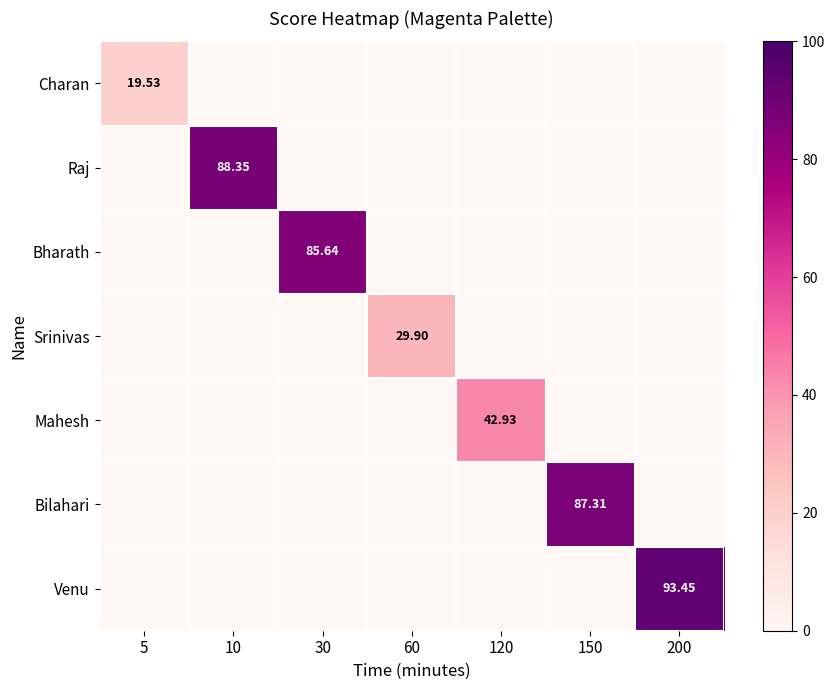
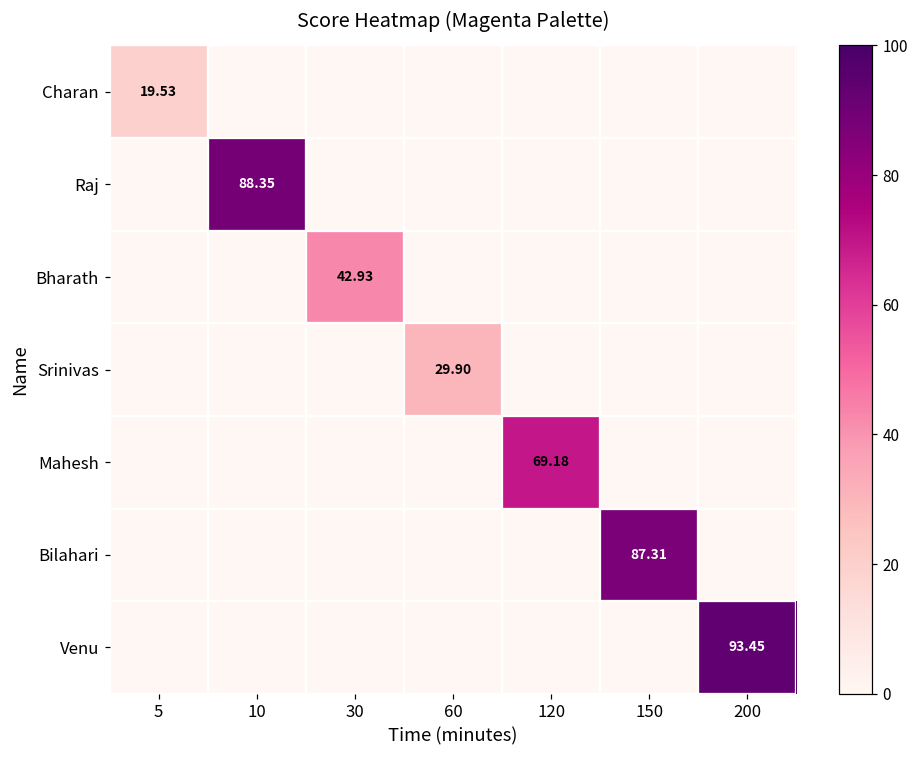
  {
    "Charan": {
      "5": 19.53
    },
    "Raj": {
      "10": 88.35
    },
    "Bharath": {
-     "30": 85.64
+     "30": 42.93
    },
    "Srinivas": {
      "60": 29.90
    },
    "Mahesh": {
-     "120": 42.93
+     "120": 69.18
    },
    "Bilahari": {
      "150": 87.31
    },
    "Venu": {
      "200": 93.45
    }
  }
